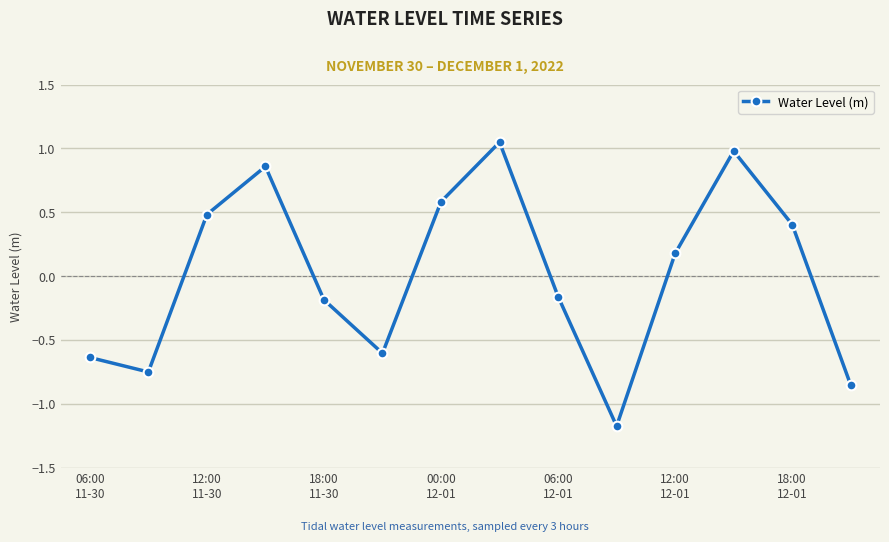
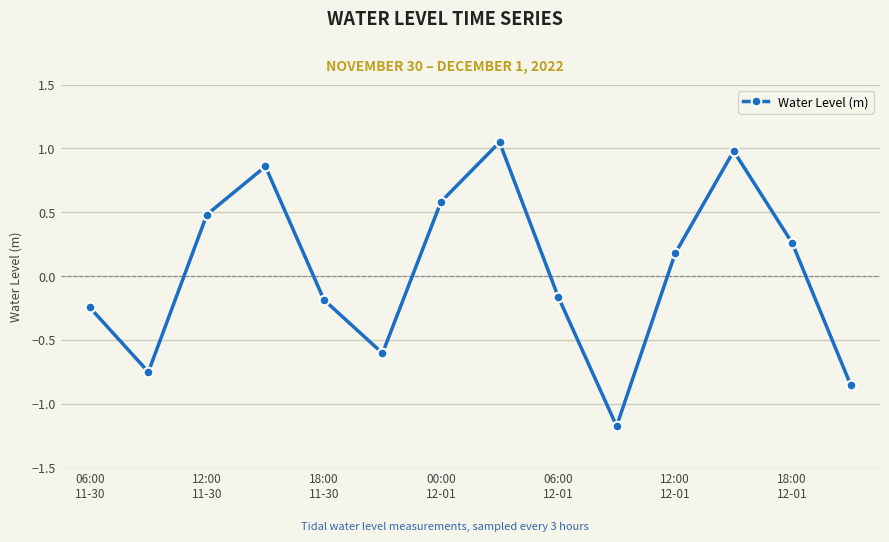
  {
-   "06:00 11-30": -0.64,
+   "06:00 11-30": -0.25,
    "12:00 11-30": 0.48,
    "18:00 11-30": -0.19,
    "00:00 12-01": 0.58,
    "06:00 12-01": -0.16,
    "12:00 12-01": 0.18,
-   "18:00 12-01": 0.40
+   "18:00 12-01": 0.26
  }
